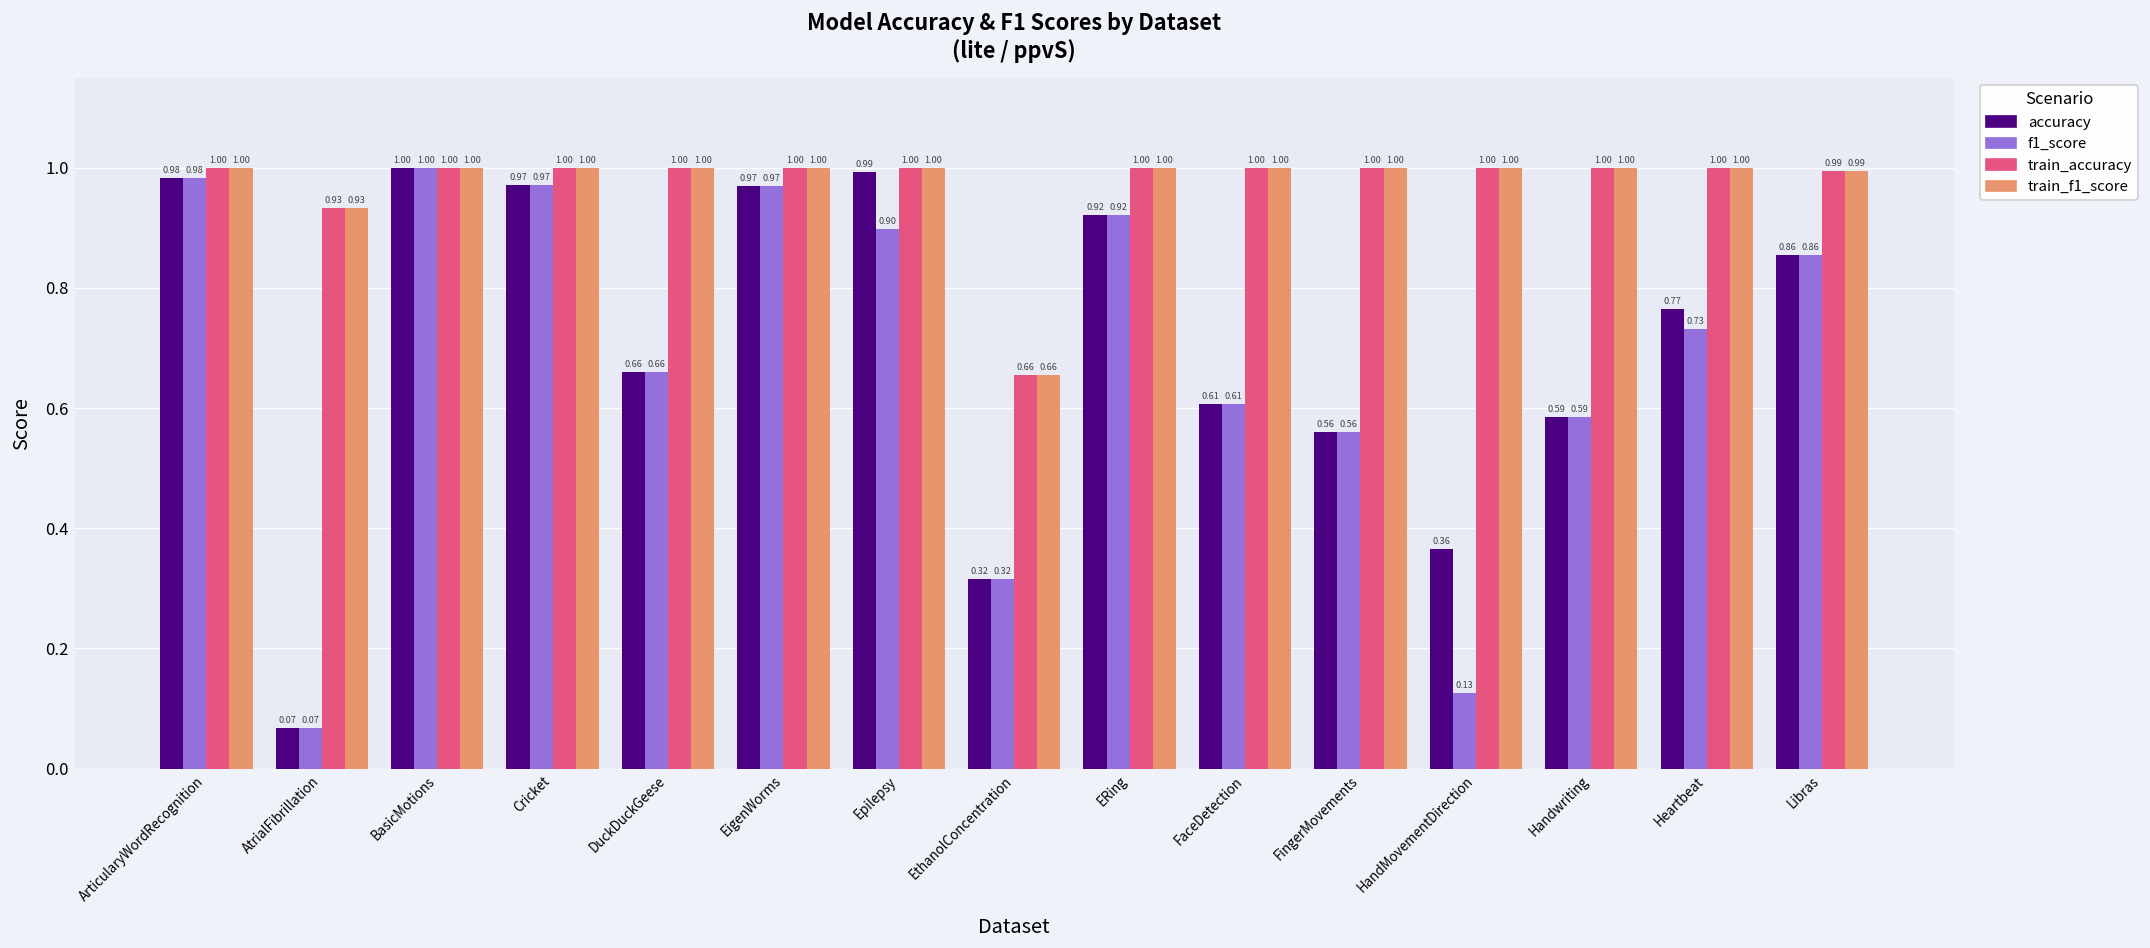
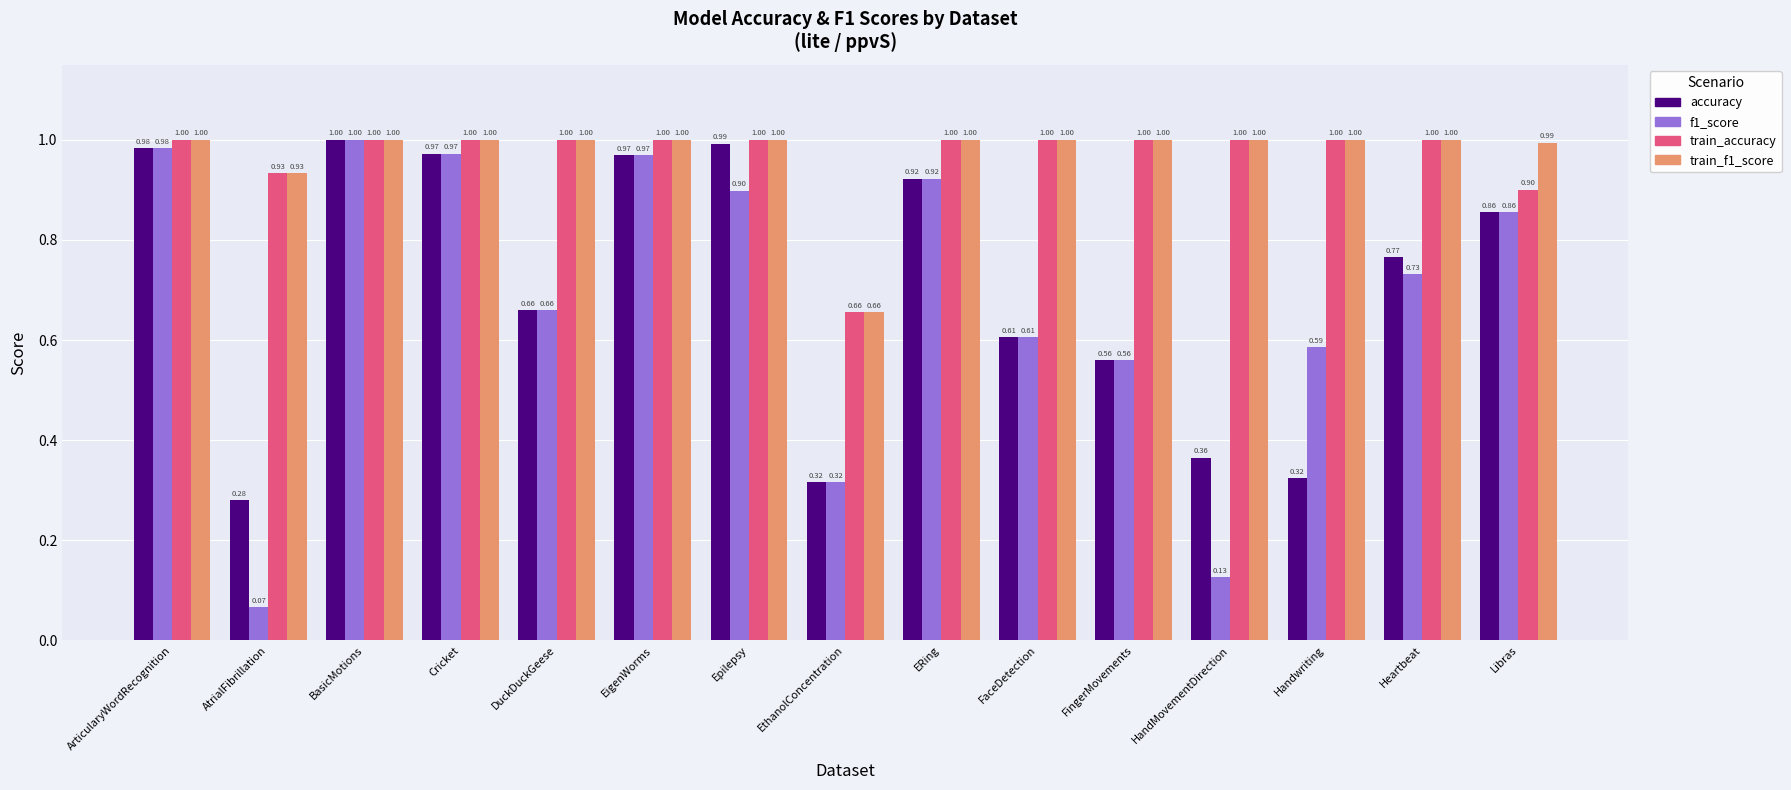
  {
    "accuracy": {
      "ArticularyWordRecognition": 0.98,
-     "AtrialFibrillation": 0.07,
+     "AtrialFibrillation": 0.28,
      "BasicMotions": 1.00,
      "Cricket": 0.97,
      "DuckDuckGeese": 0.66,
      "EigenWorms": 0.97,
      "Epilepsy": 0.99,
      "EthanolConcentration": 0.32,
      "ERing": 0.92,
      "FaceDetection": 0.61,
      "FingerMovements": 0.56,
      "HandMovementDirection": 0.36,
-     "Handwriting": 0.59,
+     "Handwriting": 0.32,
      "Heartbeat": 0.77,
      "Libras": 0.86
    },
    "f1_score": {
      "ArticularyWordRecognition": 0.98,
      "AtrialFibrillation": 0.07,
      "BasicMotions": 1.00,
      "Cricket": 0.97,
      "DuckDuckGeese": 0.66,
      "EigenWorms": 0.97,
      "Epilepsy": 0.90,
      "EthanolConcentration": 0.32,
      "ERing": 0.92,
      "FaceDetection": 0.61,
      "FingerMovements": 0.56,
      "HandMovementDirection": 0.13,
      "Handwriting": 0.59,
      "Heartbeat": 0.73,
      "Libras": 0.86
    },
    "train_accuracy": {
      "ArticularyWordRecognition": 1.00,
      "AtrialFibrillation": 0.93,
      "BasicMotions": 1.00,
      "Cricket": 1.00,
      "DuckDuckGeese": 1.00,
      "EigenWorms": 1.00,
      "Epilepsy": 1.00,
      "EthanolConcentration": 0.66,
      "ERing": 1.00,
      "FaceDetection": 1.00,
      "FingerMovements": 1.00,
      "HandMovementDirection": 1.00,
      "Handwriting": 1.00,
      "Heartbeat": 1.00,
-     "Libras": 0.99
+     "Libras": 0.90
    },
    "train_f1_score": {
      "ArticularyWordRecognition": 1.00,
      "AtrialFibrillation": 0.93,
      "BasicMotions": 1.00,
      "Cricket": 1.00,
      "DuckDuckGeese": 1.00,
      "EigenWorms": 1.00,
      "Epilepsy": 1.00,
      "EthanolConcentration": 0.66,
      "ERing": 1.00,
      "FaceDetection": 1.00,
      "FingerMovements": 1.00,
      "HandMovementDirection": 1.00,
      "Handwriting": 1.00,
      "Heartbeat": 1.00,
      "Libras": 0.99
    }
  }
